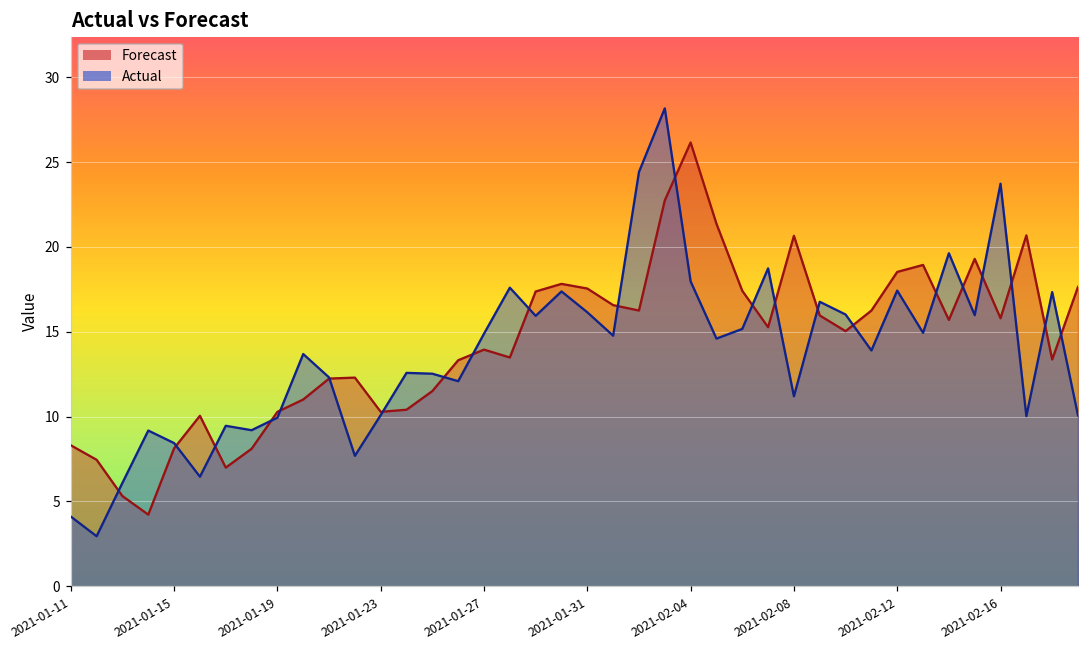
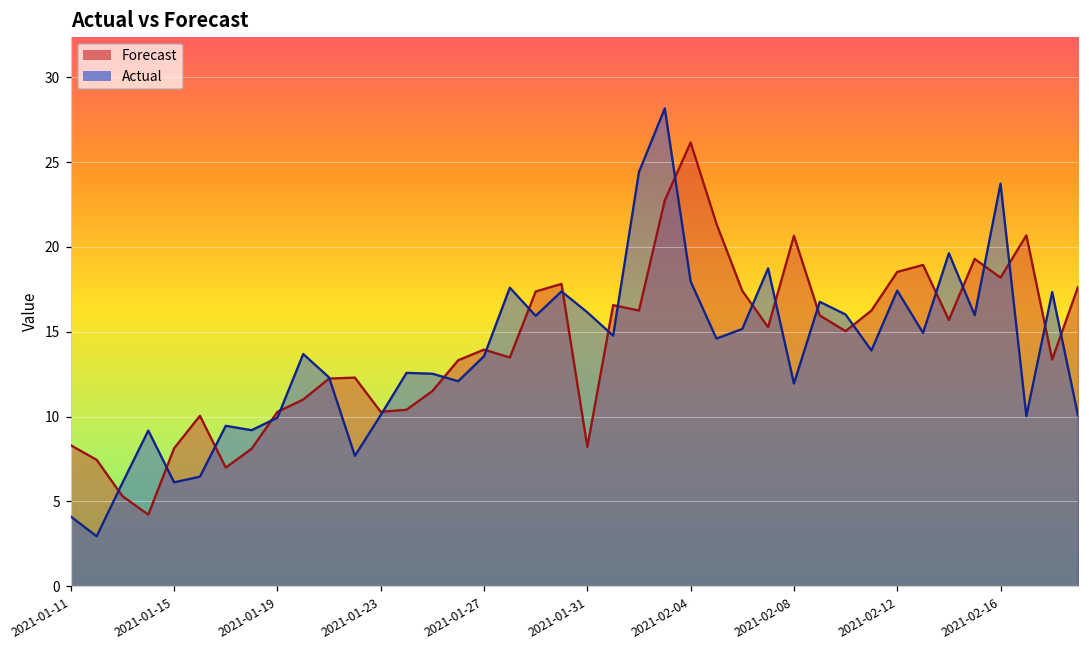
  {
    "Forecast": {
      "2021-01-11": 8.3,
      "2021-01-15": 8.1,
      "2021-01-19": 10.3,
      "2021-01-23": 10.3,
      "2021-01-27": 14.0,
-     "2021-01-31": 17.6,
+     "2021-01-31": 8.2,
      "2021-02-04": 26.2,
      "2021-02-08": 20.7,
      "2021-02-12": 18.5,
-     "2021-02-16": 15.8
+     "2021-02-16": 18.2
    },
    "Actual": {
      "2021-01-11": 4.1,
-     "2021-01-15": 8.4,
+     "2021-01-15": 6.1,
      "2021-01-19": 9.9,
      "2021-01-23": 10.1,
-     "2021-01-27": 14.9,
+     "2021-01-27": 13.6,
      "2021-01-31": 16.2,
      "2021-02-04": 18.0,
-     "2021-02-08": 11.2,
+     "2021-02-08": 12.0,
      "2021-02-12": 17.4,
      "2021-02-16": 23.7
    }
  }
